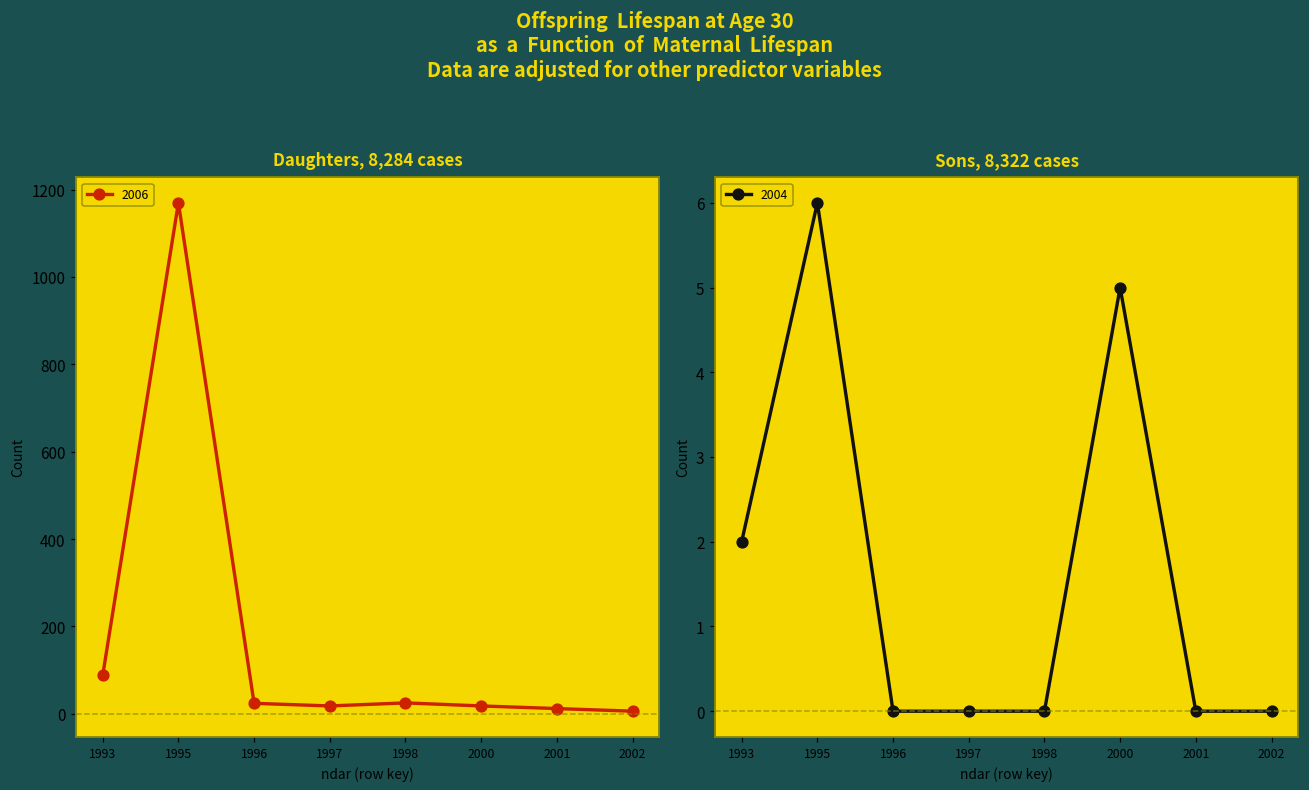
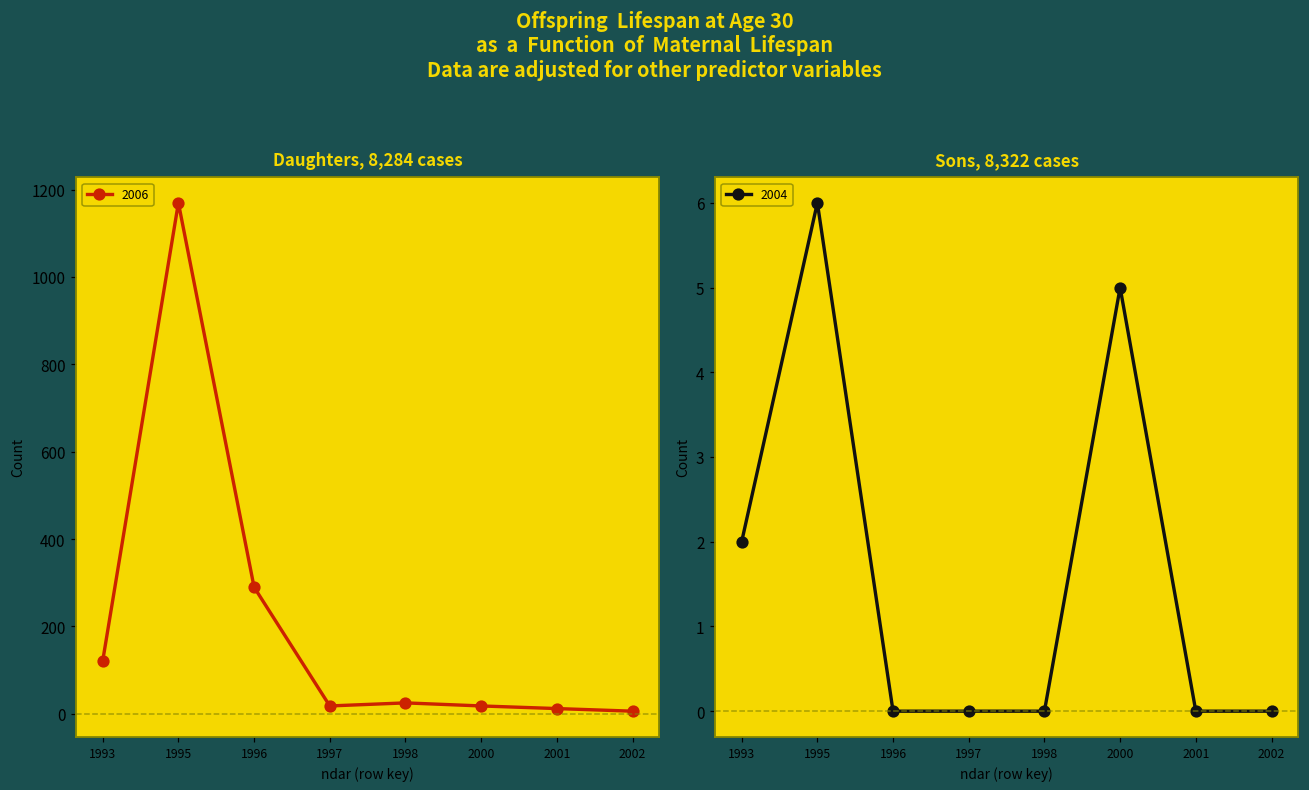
  {
    "Daughters, 8,284 cases": {
-     "1993": 90,
+     "1993": 120,
      "1995": 1170,
-     "1996": 20,
+     "1996": 290,
      "1997": 20,
      "1998": 30,
      "2000": 20,
      "2001": 10,
      "2002": 10
    },
    "Sons, 8,322 cases": {
      "1993": 2.0,
      "1995": 6.0,
      "1996": 0.0,
      "1997": 0.0,
      "1998": 0.0,
      "2000": 5.0,
      "2001": 0.0,
      "2002": 0.0
    }
  }
